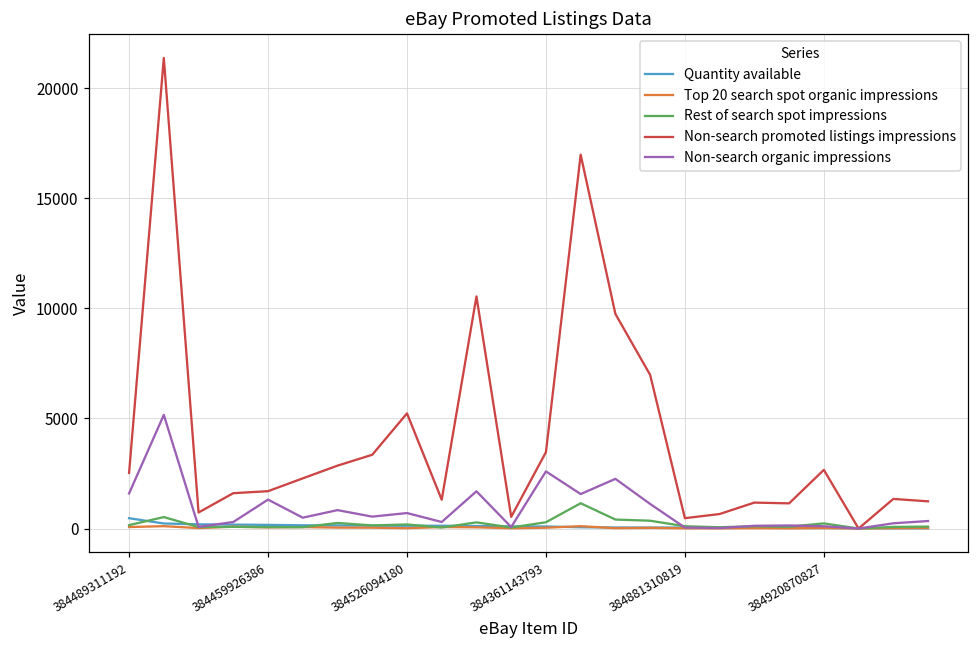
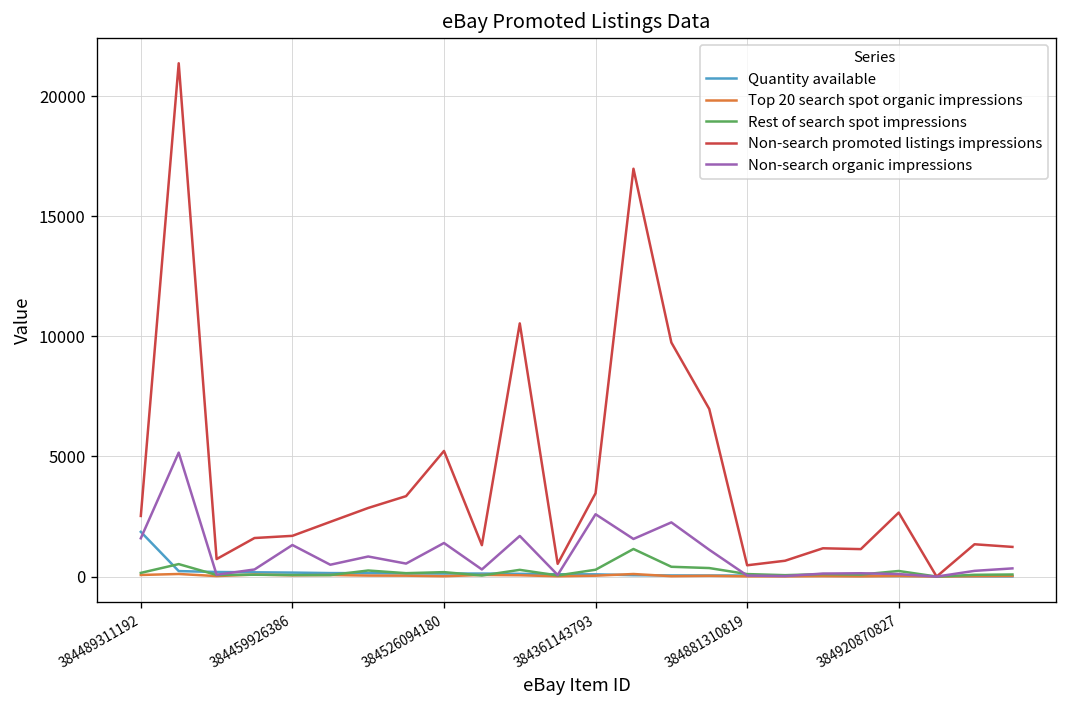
  {
    "Quantity available": {
-     "384489311192": 500
+     "384489311192": 1900
    },
    "Rest of search spot impressions": {
      "384361143793": 300,
      "384920870827": 200
    },
    "Non-search organic impressions": {
      "384489311192": 1600,
      "384459926386": 1300,
-     "384526094180": 700,
+     "384526094180": 1400,
      "384361143793": 2600
    }
  }
